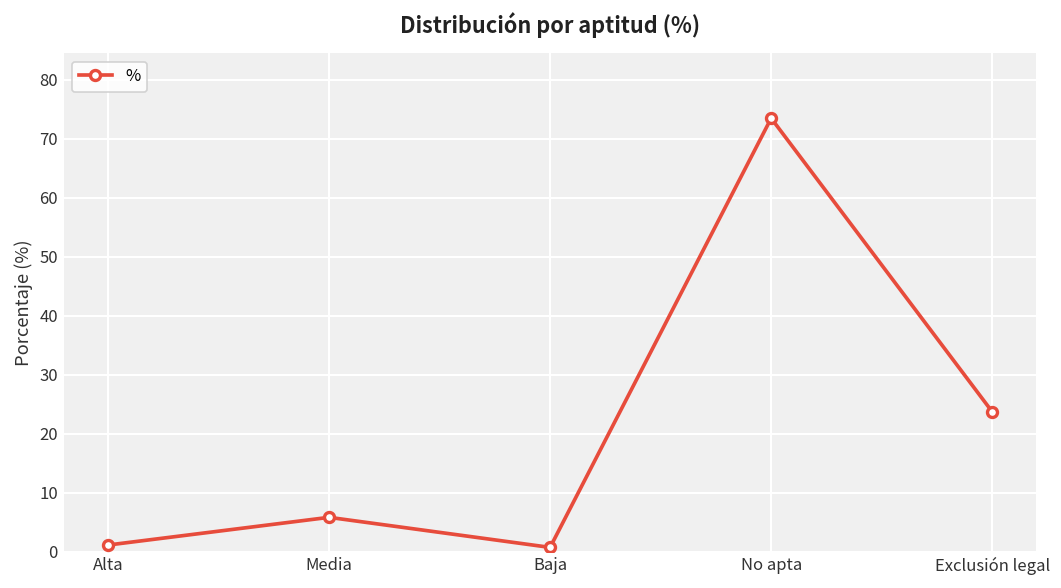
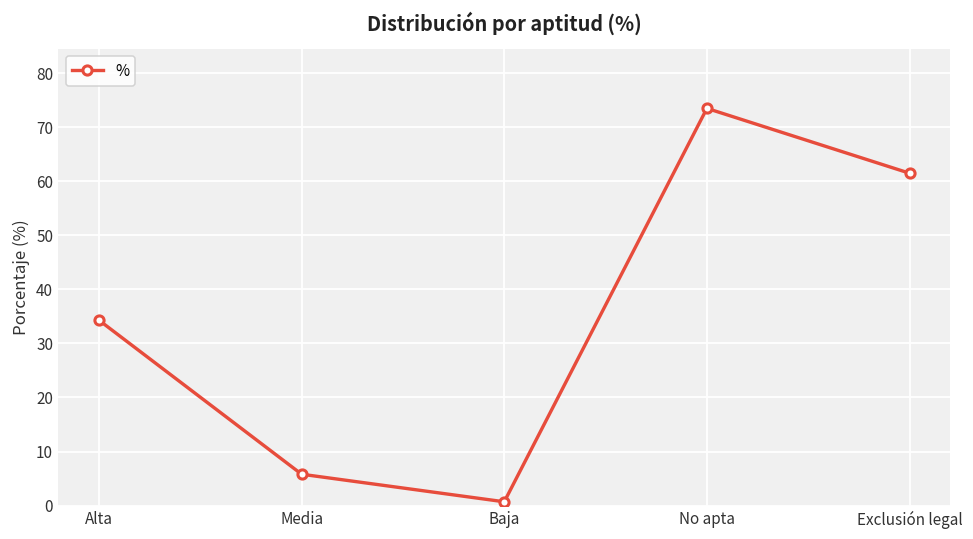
  {
-   "Alta": 1,
+   "Alta": 34,
    "Media": 6,
    "Baja": 1,
    "No apta": 74,
-   "Exclusión legal": 24
+   "Exclusión legal": 62
  }
